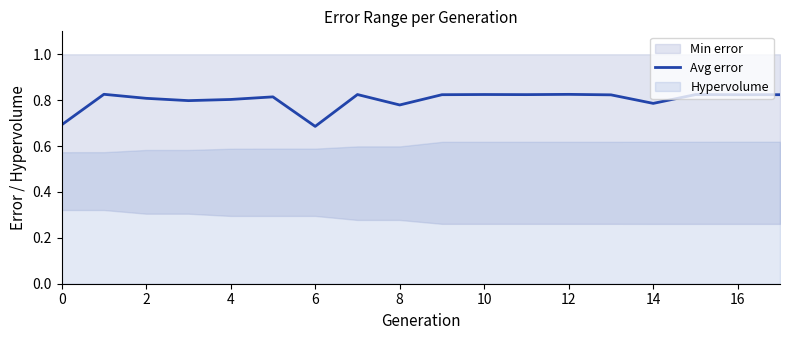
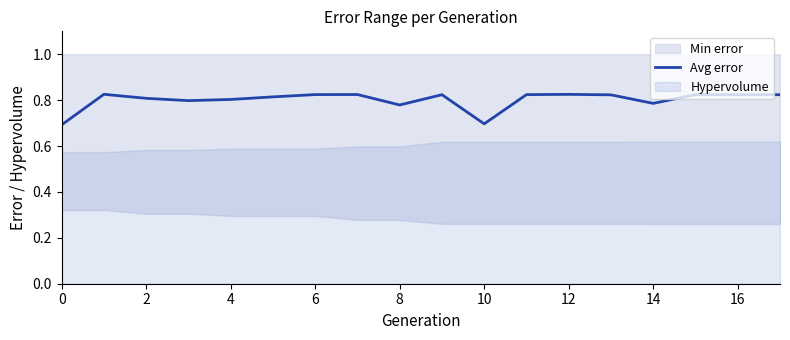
  {
    "Avg error": {
      "0": 0.69,
      "2": 0.81,
      "4": 0.80,
-     "6": 0.69,
+     "6": 0.82,
      "8": 0.78,
-     "10": 0.82,
+     "10": 0.70,
      "12": 0.83,
      "14": 0.79
    }
  }
